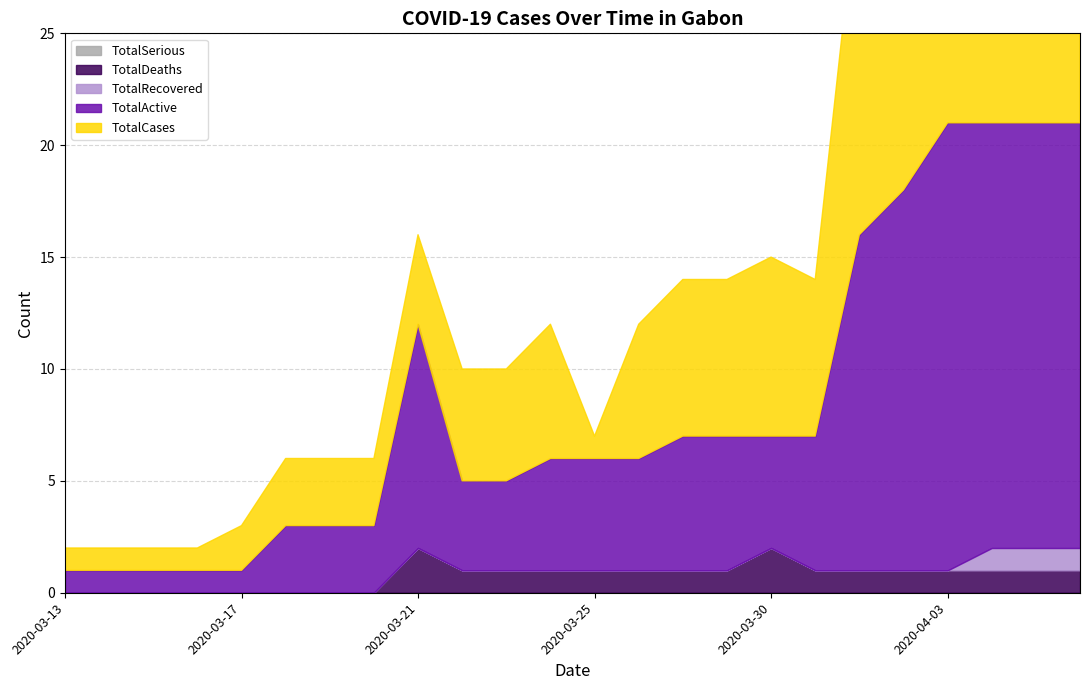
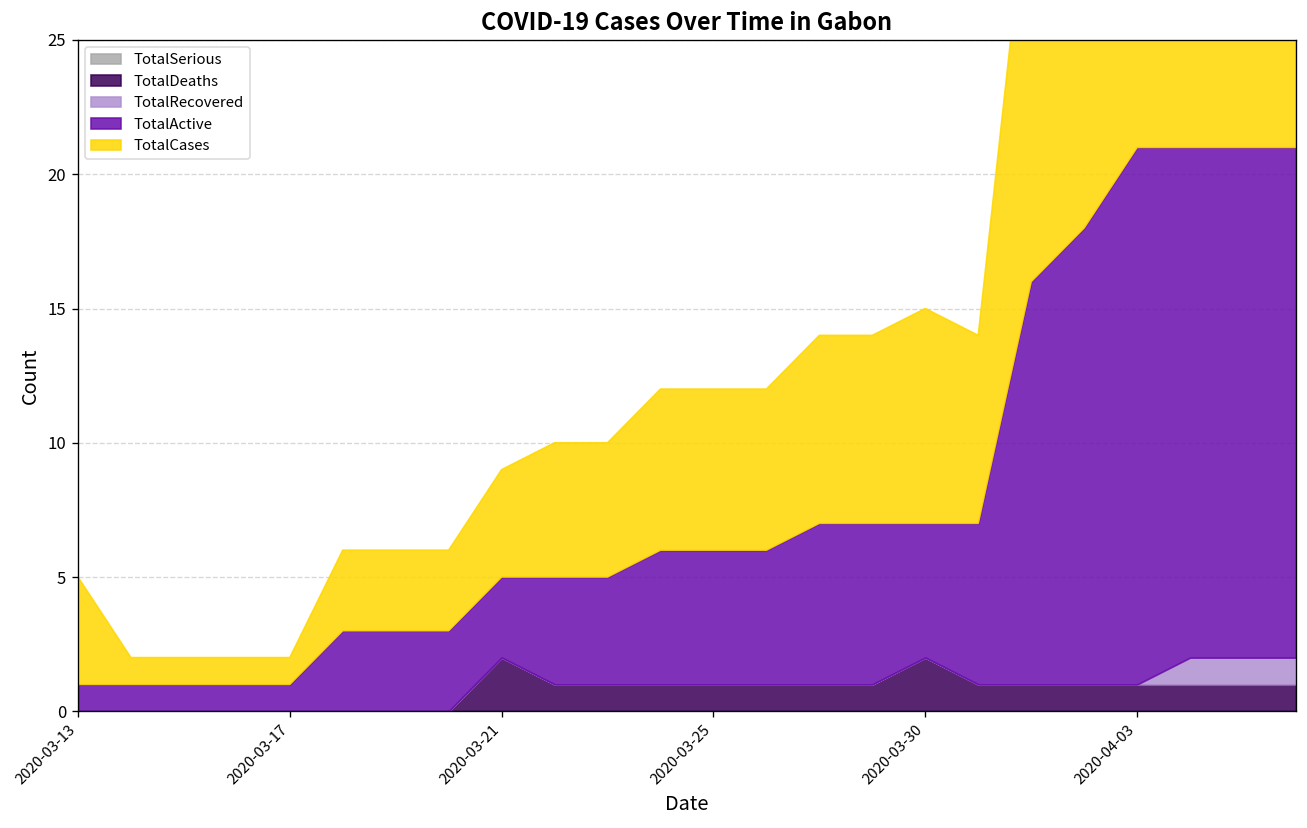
  {
    "TotalActive": {
-     "2020-03-21": 10
+     "2020-03-21": 3
    },
    "TotalCases": {
-     "2020-03-13": 1,
-     "2020-03-17": 2,
+     "2020-03-13": 4,
+     "2020-03-17": 1,
      "2020-03-21": 4,
-     "2020-03-25": 1,
+     "2020-03-25": 6,
      "2020-03-30": 8
    }
  }
